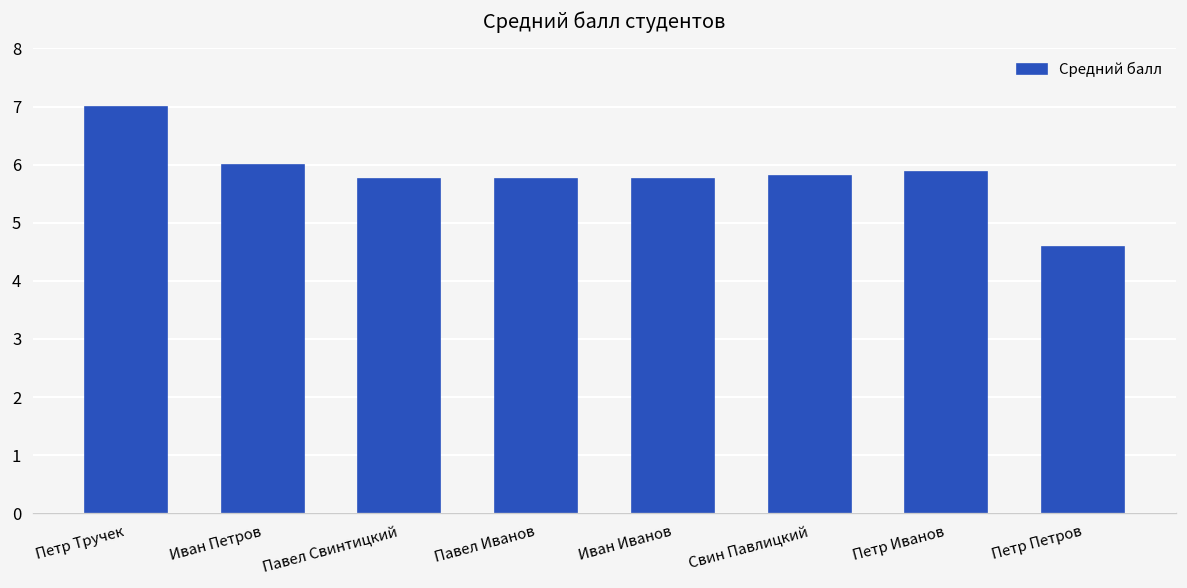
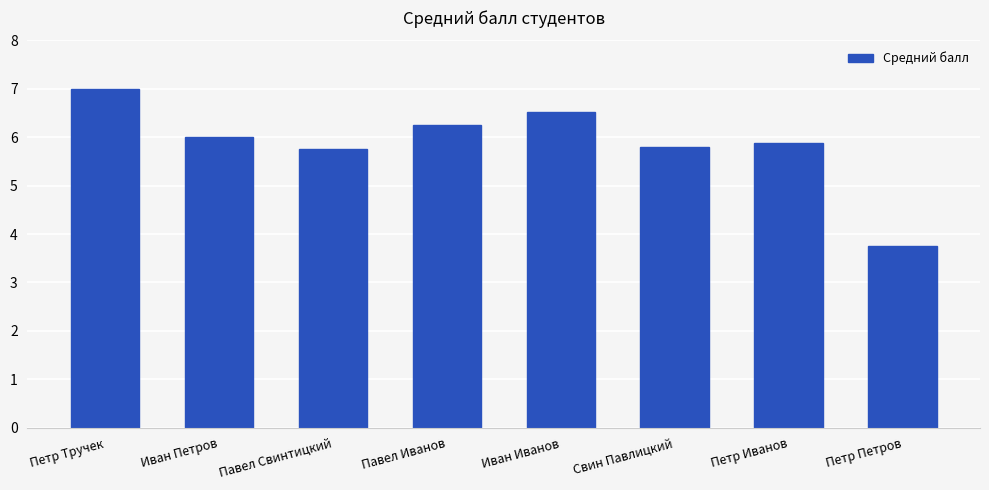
  {
    "Петр Тручек": 7.0,
    "Иван Петров": 6.0,
    "Павел Свинтицкий": 5.8,
-   "Павел Иванов": 5.8,
-   "Иван Иванов": 5.8,
+   "Павел Иванов": 6.3,
+   "Иван Иванов": 6.5,
    "Свин Павлицкий": 5.8,
    "Петр Иванов": 5.9,
-   "Петр Петров": 4.6
+   "Петр Петров": 3.8
  }
